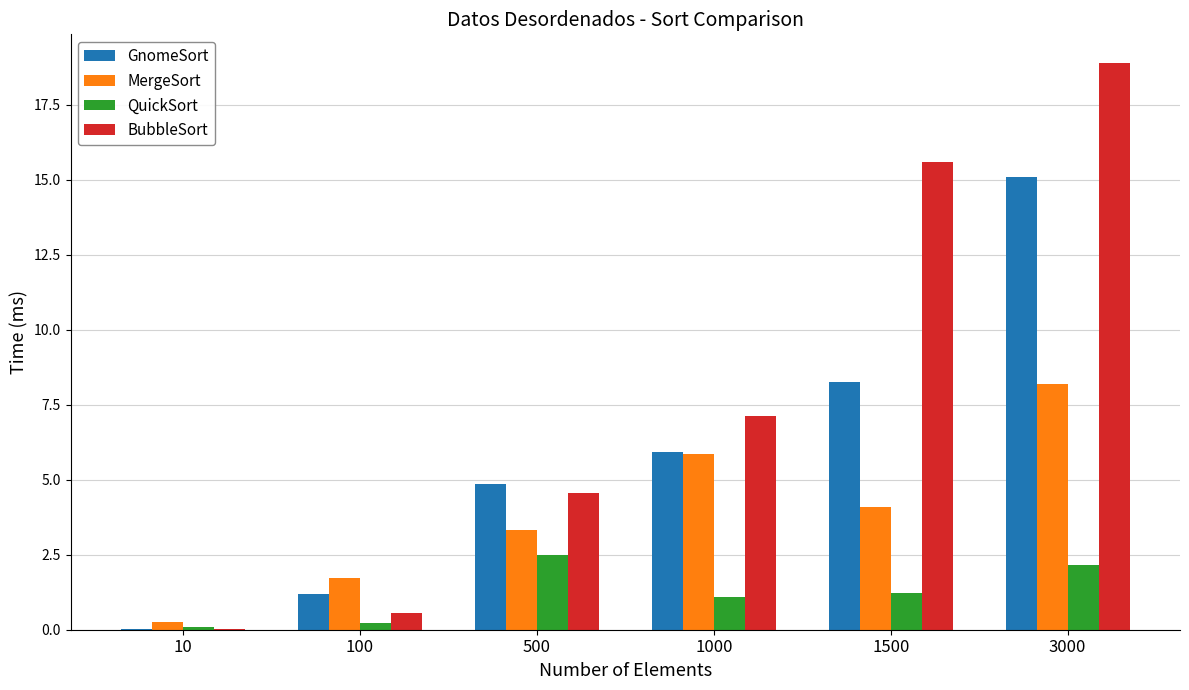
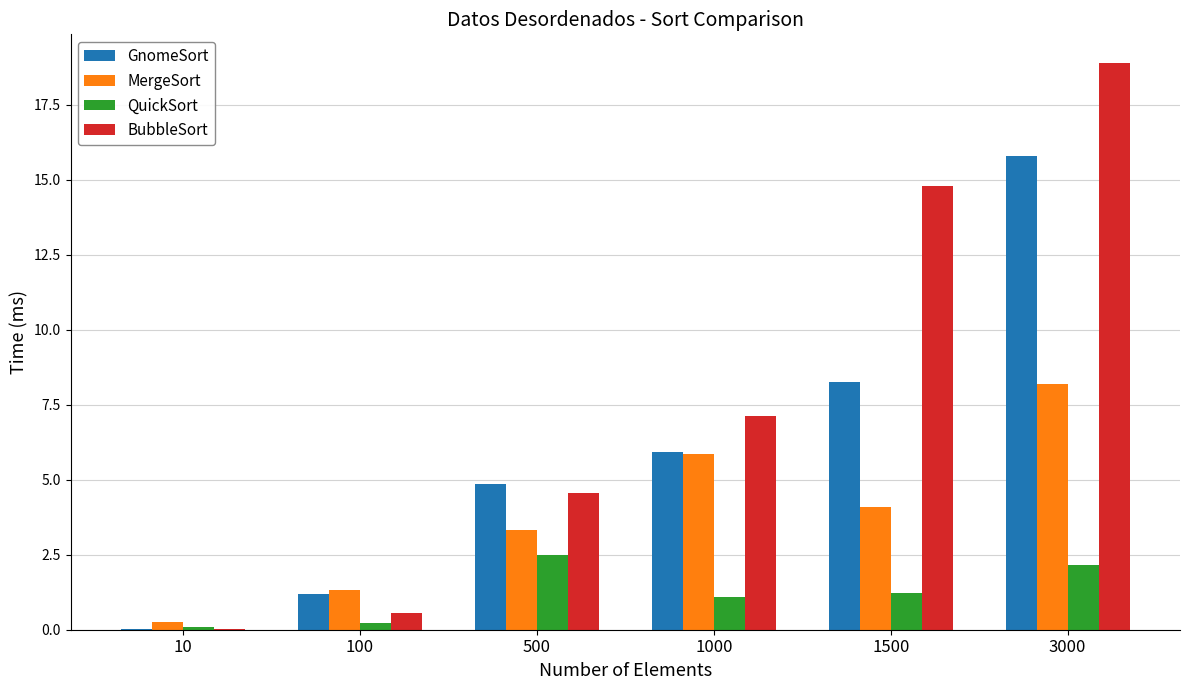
  {
    "GnomeSort": {
      "100": 1.2,
      "500": 4.9,
      "1000": 5.9,
      "1500": 8.3,
-     "3000": 15.1
+     "3000": 15.8
    },
    "MergeSort": {
      "10": 0.3,
-     "100": 1.7,
+     "100": 1.3,
      "500": 3.3,
      "1000": 5.9,
      "1500": 4.1,
      "3000": 8.2
    },
    "QuickSort": {
      "10": 0.1,
      "100": 0.2,
      "500": 2.5,
      "1000": 1.1,
      "1500": 1.2,
      "3000": 2.2
    },
    "BubbleSort": {
      "100": 0.5,
      "500": 4.6,
      "1000": 7.1,
-     "1500": 15.6,
+     "1500": 14.8,
      "3000": 18.9
    }
  }
